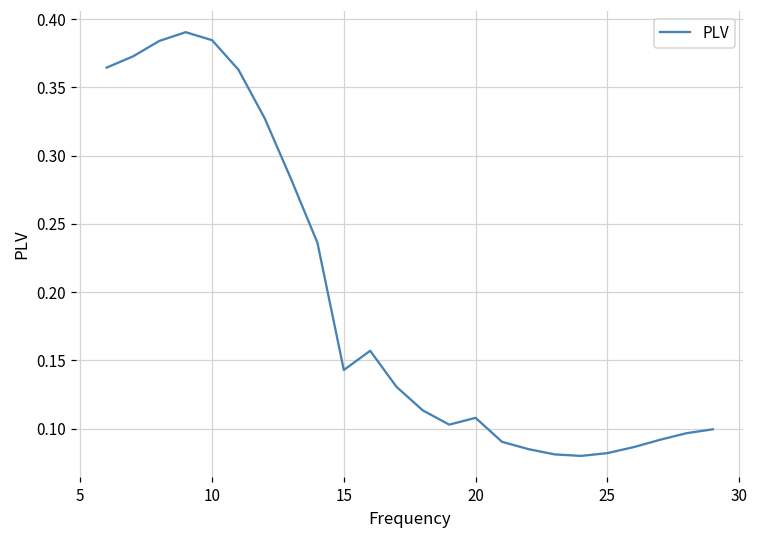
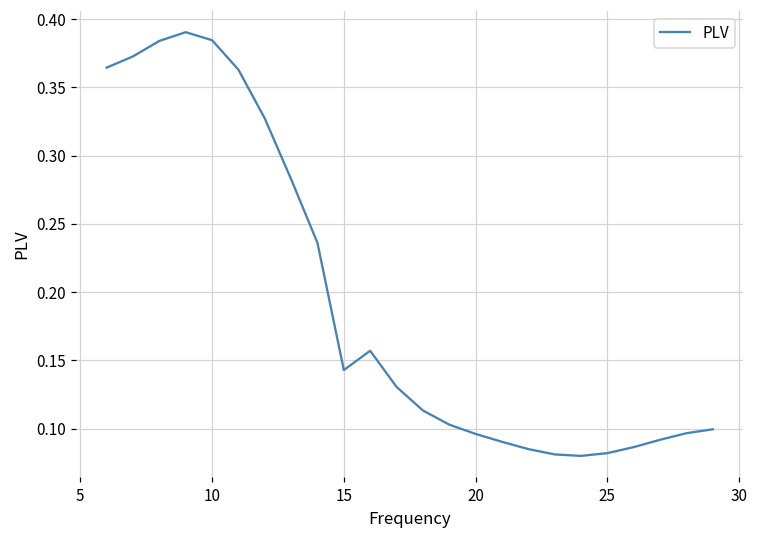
  {
    "10": 0.385,
    "15": 0.143,
-   "20": 0.108,
+   "20": 0.096,
    "25": 0.082
  }
